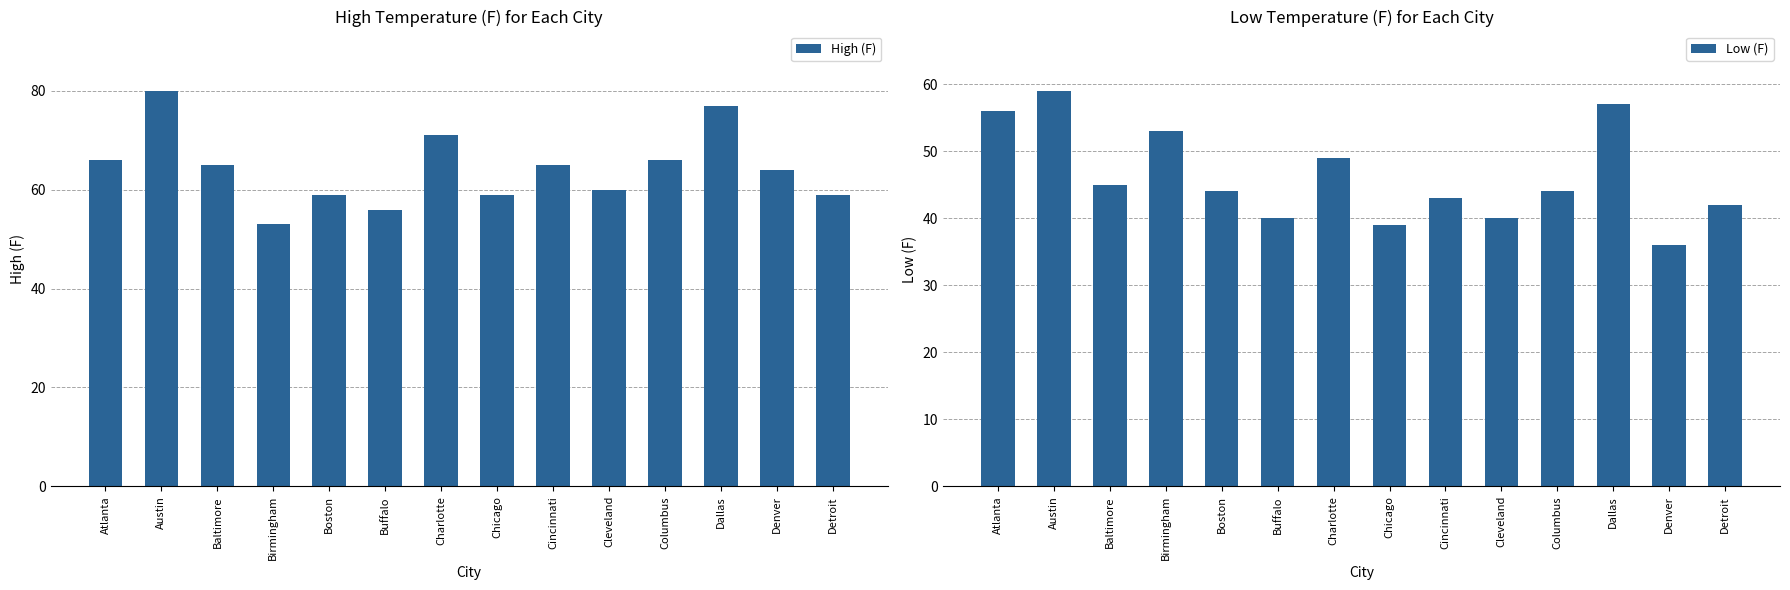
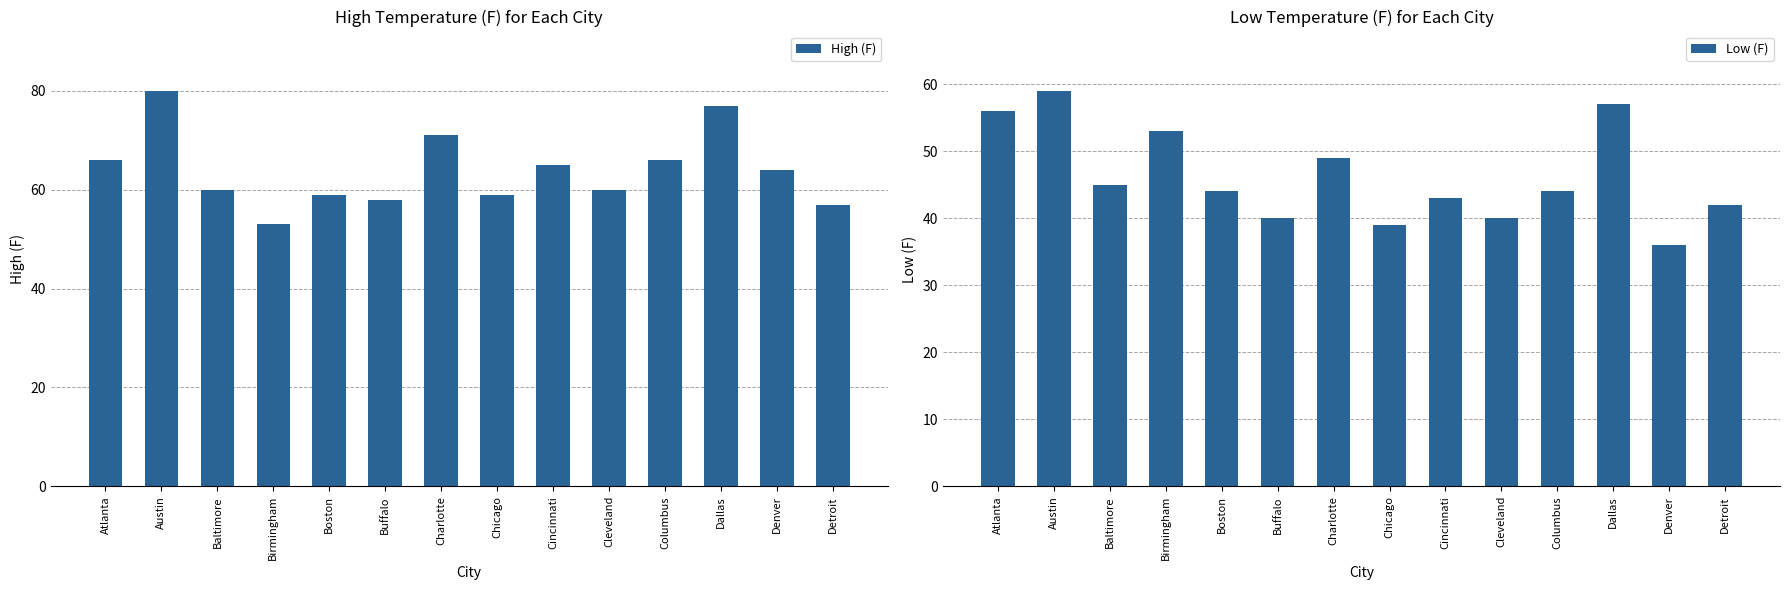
  {
    "High Temperature (F) for Each City": {
      "Atlanta": 66,
      "Austin": 80,
-     "Baltimore": 65,
+     "Baltimore": 60,
      "Birmingham": 53,
      "Boston": 59,
-     "Buffalo": 56,
+     "Buffalo": 58,
      "Charlotte": 71,
      "Chicago": 59,
      "Cincinnati": 65,
      "Cleveland": 60,
      "Columbus": 66,
      "Dallas": 77,
      "Denver": 64,
-     "Detroit": 59
+     "Detroit": 57
    },
    "Low Temperature (F) for Each City": {
      "Atlanta": 56,
      "Austin": 59,
      "Baltimore": 45,
      "Birmingham": 53,
      "Boston": 44,
      "Buffalo": 40,
      "Charlotte": 49,
      "Chicago": 39,
      "Cincinnati": 43,
      "Cleveland": 40,
      "Columbus": 44,
      "Dallas": 57,
      "Denver": 36,
      "Detroit": 42
    }
  }
